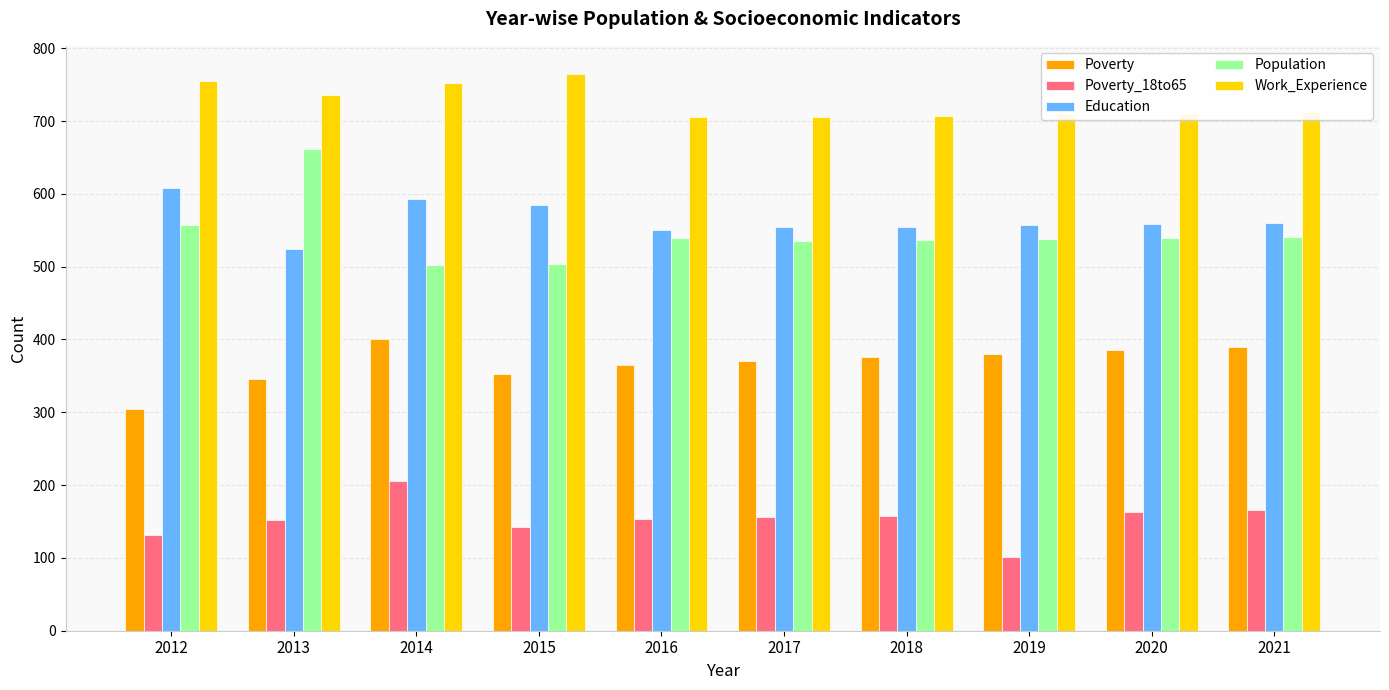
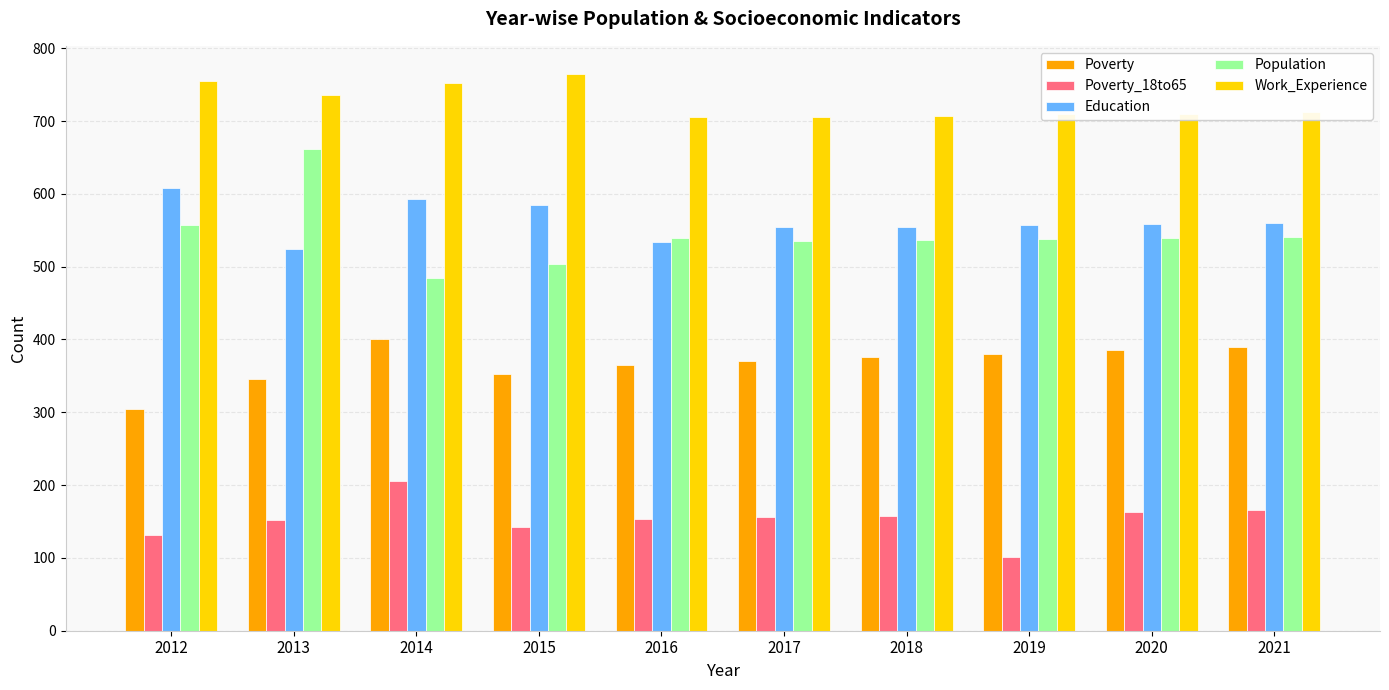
  {
    "Poverty_18to65": {
      "2012": 130,
      "2013": 150,
      "2014": 210,
      "2015": 140,
      "2016": 150,
      "2017": 160,
      "2018": 160,
      "2019": 100,
      "2020": 160,
      "2021": 170
    },
    "Education": {
      "2012": 610,
      "2013": 520,
      "2014": 590,
      "2015": 580,
-     "2016": 550,
+     "2016": 530,
      "2017": 550,
      "2018": 560,
      "2019": 560,
      "2020": 560,
      "2021": 560
    },
    "Population": {
      "2012": 560,
      "2013": 660,
-     "2014": 500,
+     "2014": 490,
      "2015": 500,
      "2016": 540,
      "2017": 540,
      "2018": 540,
      "2019": 540,
      "2020": 540,
      "2021": 540
    }
  }
